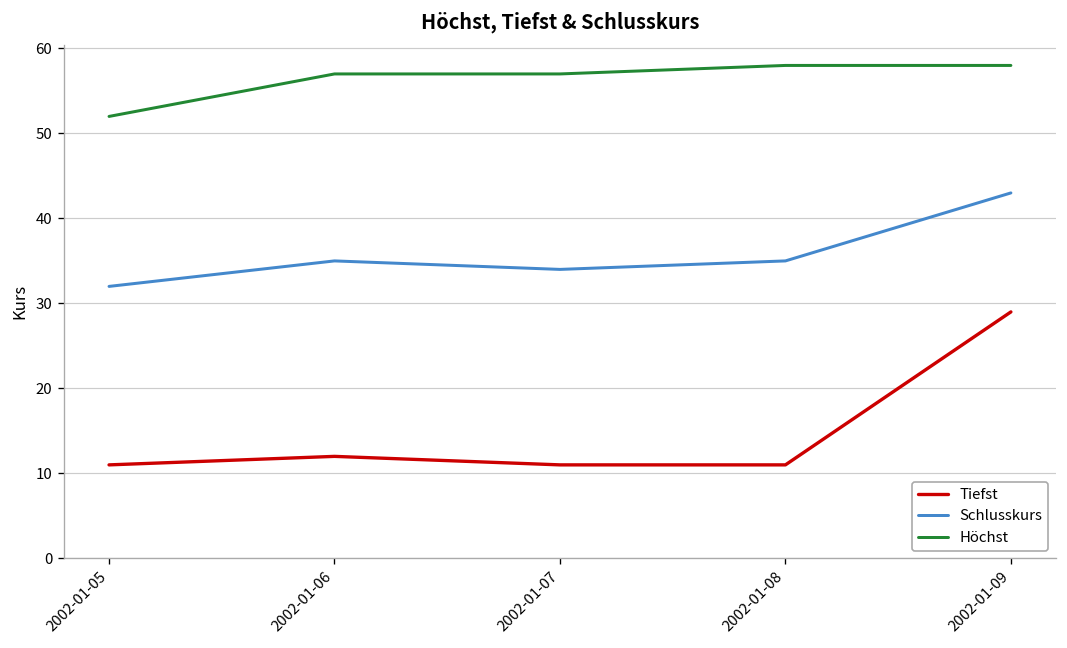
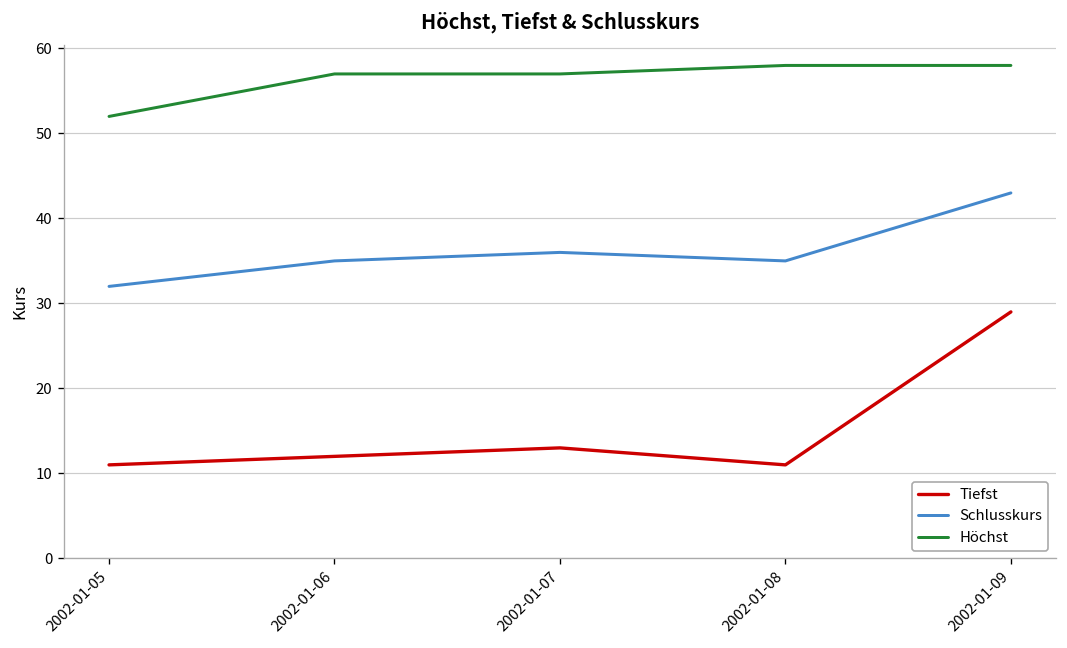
  {
    "Tiefst": {
      "2002-01-05": 11,
      "2002-01-06": 12,
-     "2002-01-07": 11,
+     "2002-01-07": 13,
      "2002-01-08": 11,
      "2002-01-09": 29
    },
    "Schlusskurs": {
      "2002-01-05": 32,
      "2002-01-06": 35,
-     "2002-01-07": 34,
+     "2002-01-07": 36,
      "2002-01-08": 35,
      "2002-01-09": 43
    },
    "Höchst": {
      "2002-01-05": 52,
      "2002-01-06": 57,
      "2002-01-07": 57,
      "2002-01-08": 58,
      "2002-01-09": 58
    }
  }
